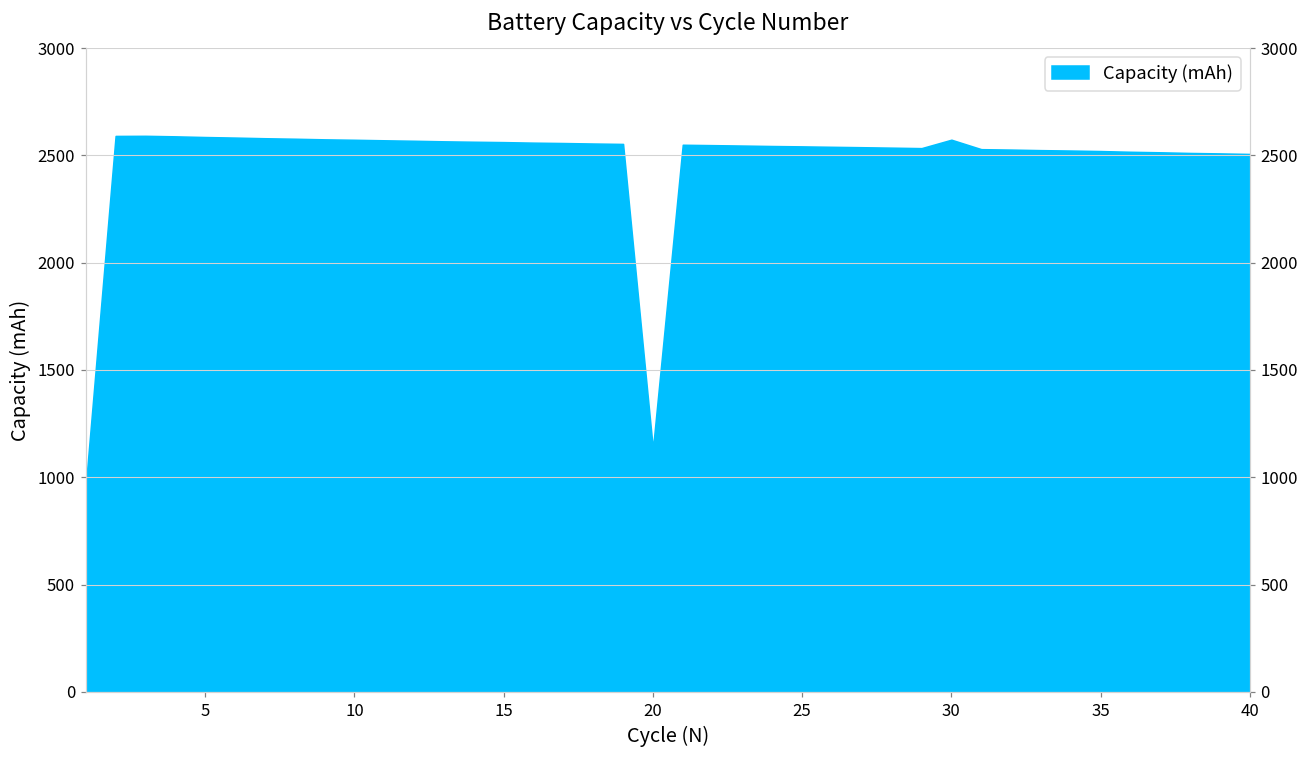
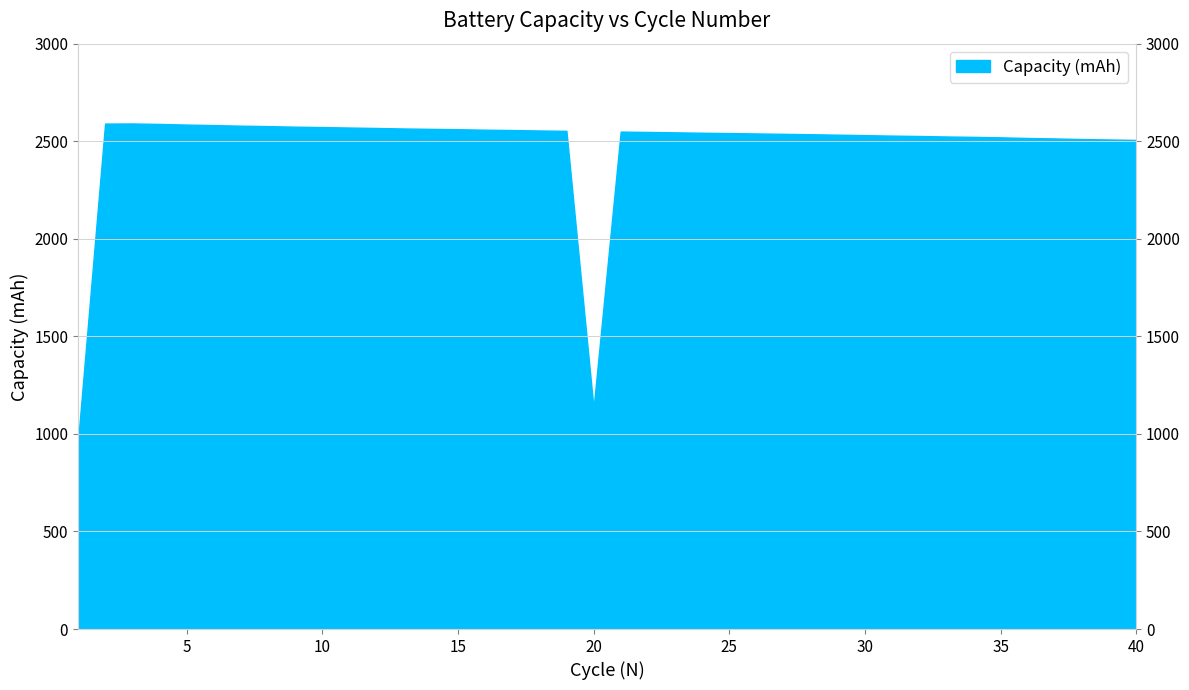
  {
    "5": 2590,
    "10": 2570,
    "15": 2560,
    "20": 1130,
    "25": 2540,
-   "30": 2570,
+   "30": 2530,
    "35": 2520,
    "40": 2510
  }
